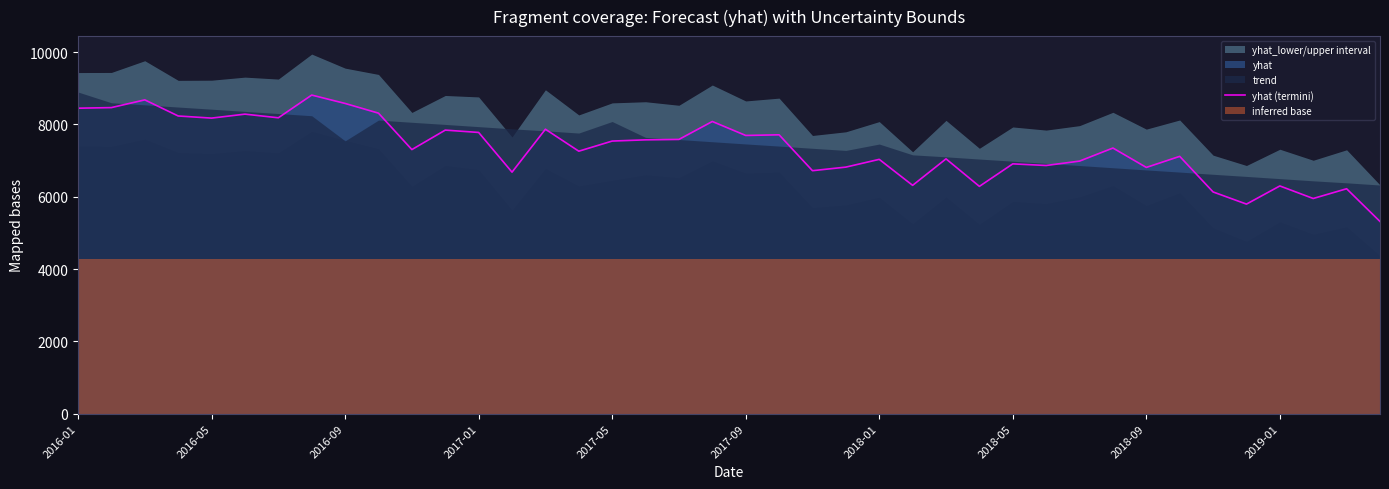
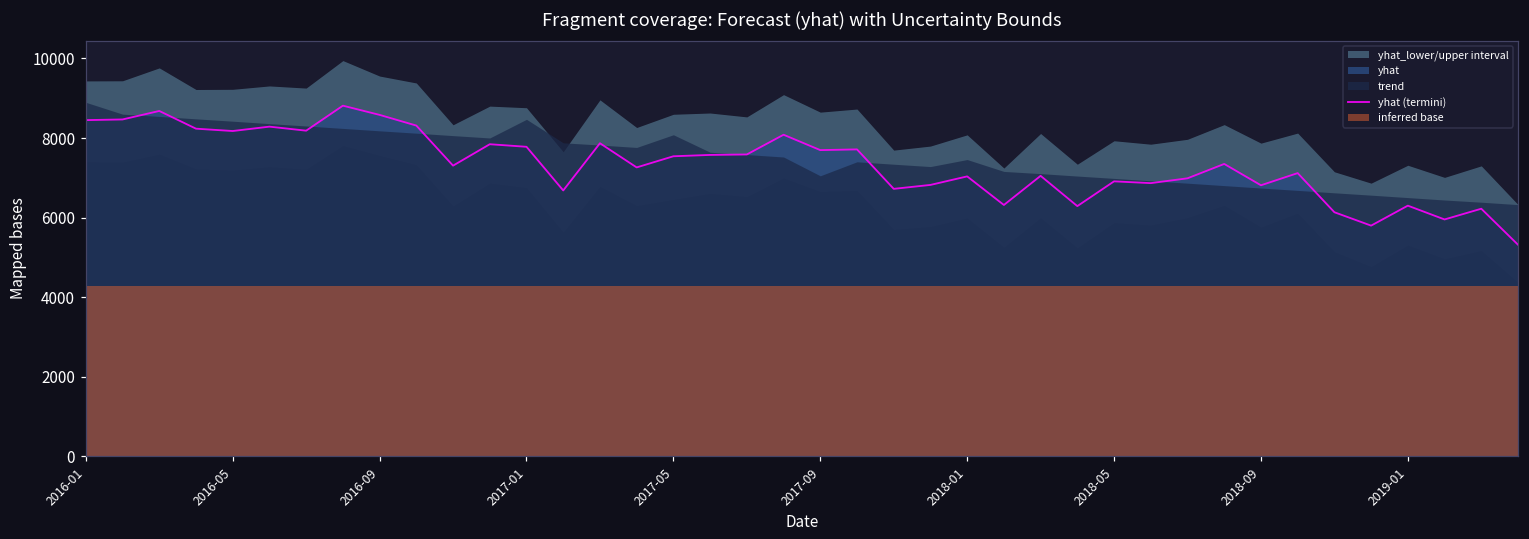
  {
    "trend": {
      "2016-01": 8900,
      "2016-05": 8400,
-     "2016-09": 7500,
-     "2017-01": 7900,
+     "2016-09": 8200,
+     "2017-01": 8500,
      "2017-05": 8100,
-     "2017-09": 7500,
+     "2017-09": 7000,
      "2018-01": 7500,
      "2018-05": 7000,
      "2019-01": 6500
    },
    "inferred base": {
      "2016-01": 4300,
      "2016-05": 4300,
      "2016-09": 4300,
      "2017-01": 4300,
      "2017-05": 4300,
      "2017-09": 4300,
      "2018-01": 4300,
      "2018-05": 4300,
      "2018-09": 4300,
      "2019-01": 4300
    }
  }
